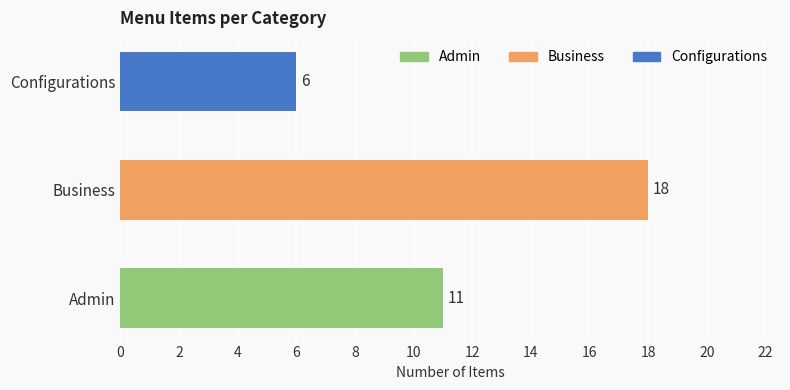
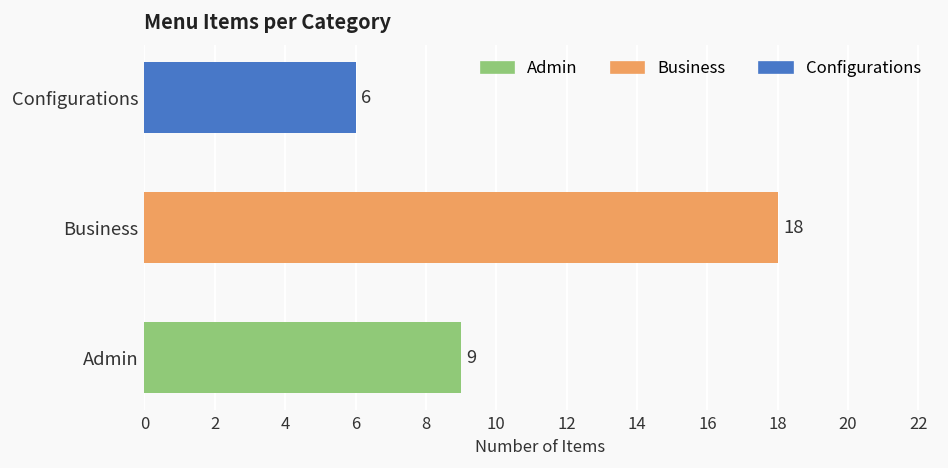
  {
    "Configurations": 6,
    "Business": 18,
-   "Admin": 11
+   "Admin": 9
  }
